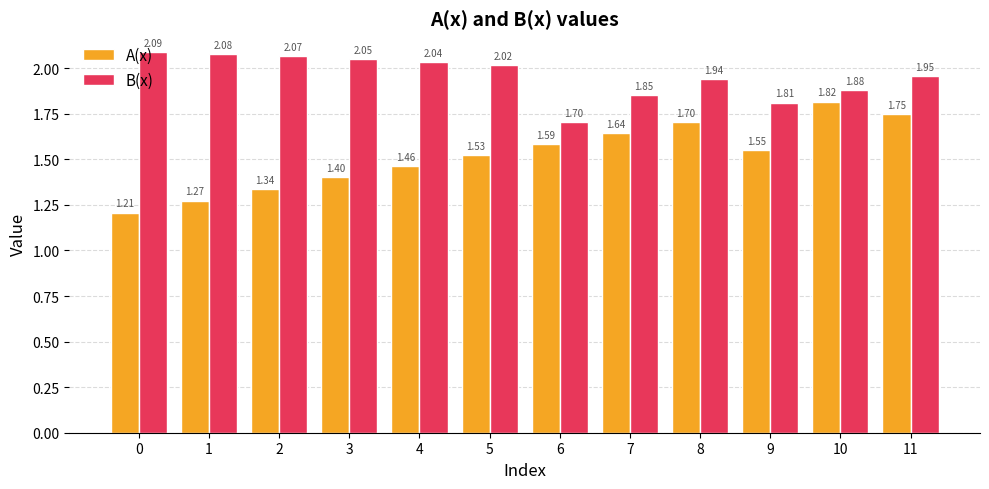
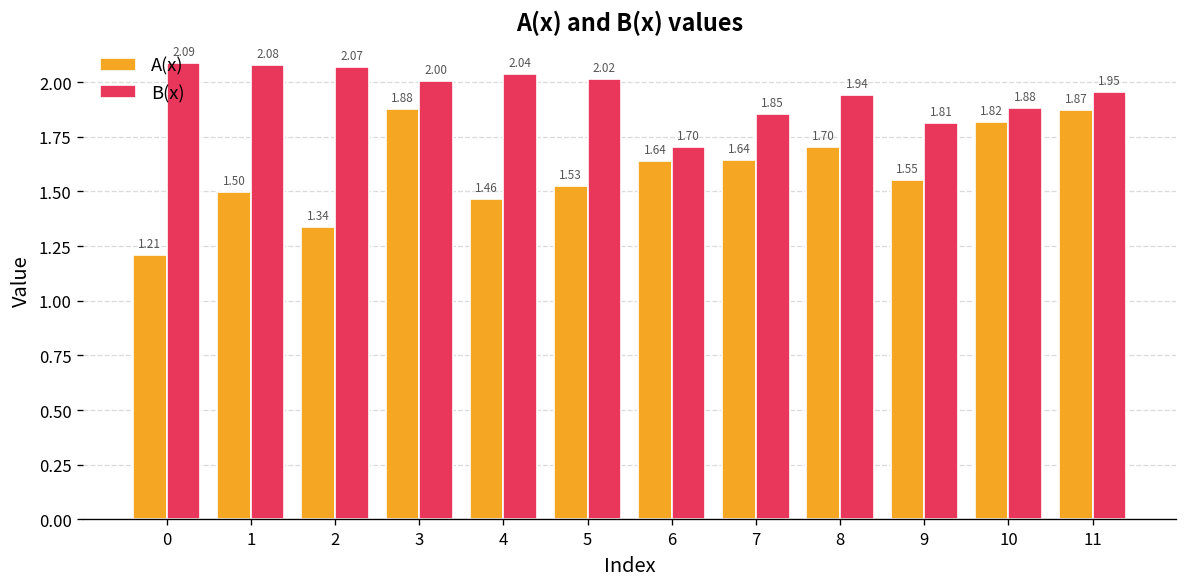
  {
    "A(x)": {
      "0": 1.21,
-     "1": 1.27,
+     "1": 1.50,
      "2": 1.34,
-     "3": 1.40,
+     "3": 1.88,
      "4": 1.46,
      "5": 1.53,
-     "6": 1.59,
+     "6": 1.64,
      "7": 1.64,
      "8": 1.70,
      "9": 1.55,
      "10": 1.82,
-     "11": 1.75
+     "11": 1.87
    },
    "B(x)": {
      "0": 2.09,
      "1": 2.08,
      "2": 2.07,
-     "3": 2.05,
+     "3": 2.00,
      "4": 2.04,
      "5": 2.02,
      "6": 1.70,
      "7": 1.85,
      "8": 1.94,
      "9": 1.81,
      "10": 1.88,
      "11": 1.95
    }
  }
